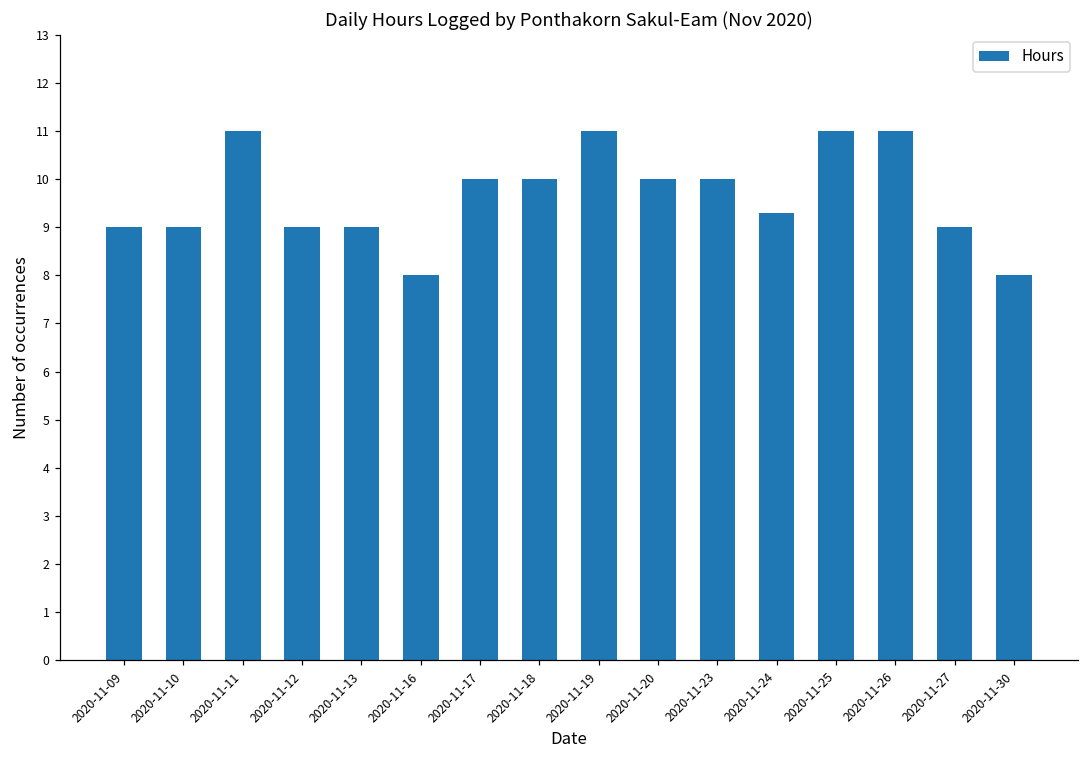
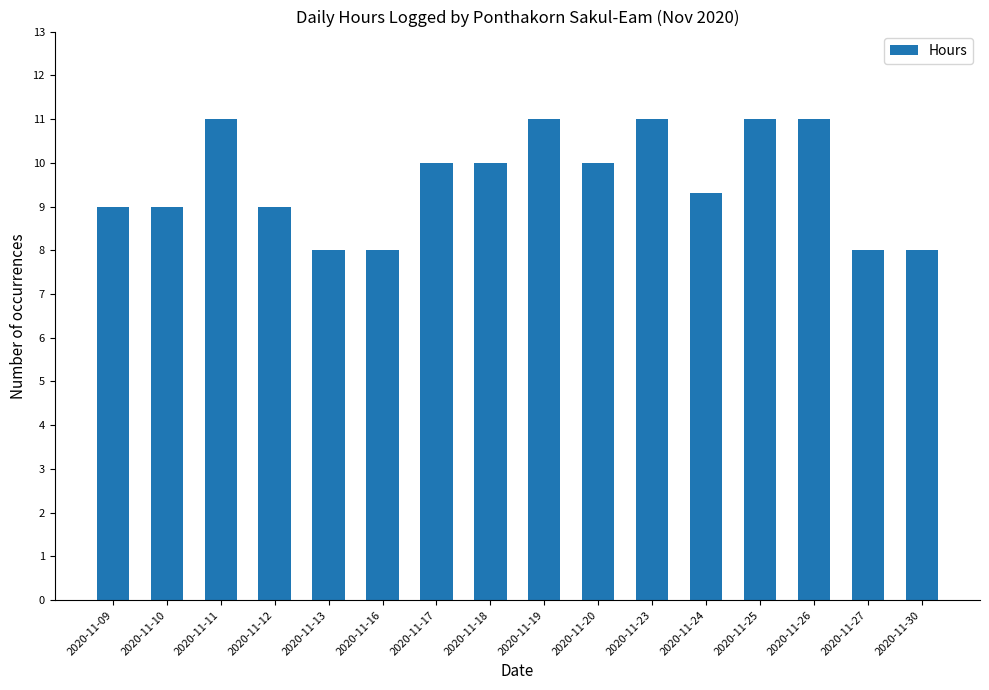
  {
    "2020-11-09": 9,
    "2020-11-10": 9,
    "2020-11-11": 11,
    "2020-11-12": 9,
-   "2020-11-13": 9,
+   "2020-11-13": 8,
    "2020-11-16": 8,
    "2020-11-17": 10,
    "2020-11-18": 10,
    "2020-11-19": 11,
    "2020-11-20": 10,
-   "2020-11-23": 10,
+   "2020-11-23": 11,
    "2020-11-24": 9.3,
    "2020-11-25": 11,
    "2020-11-26": 11,
-   "2020-11-27": 9,
+   "2020-11-27": 8,
    "2020-11-30": 8
  }
